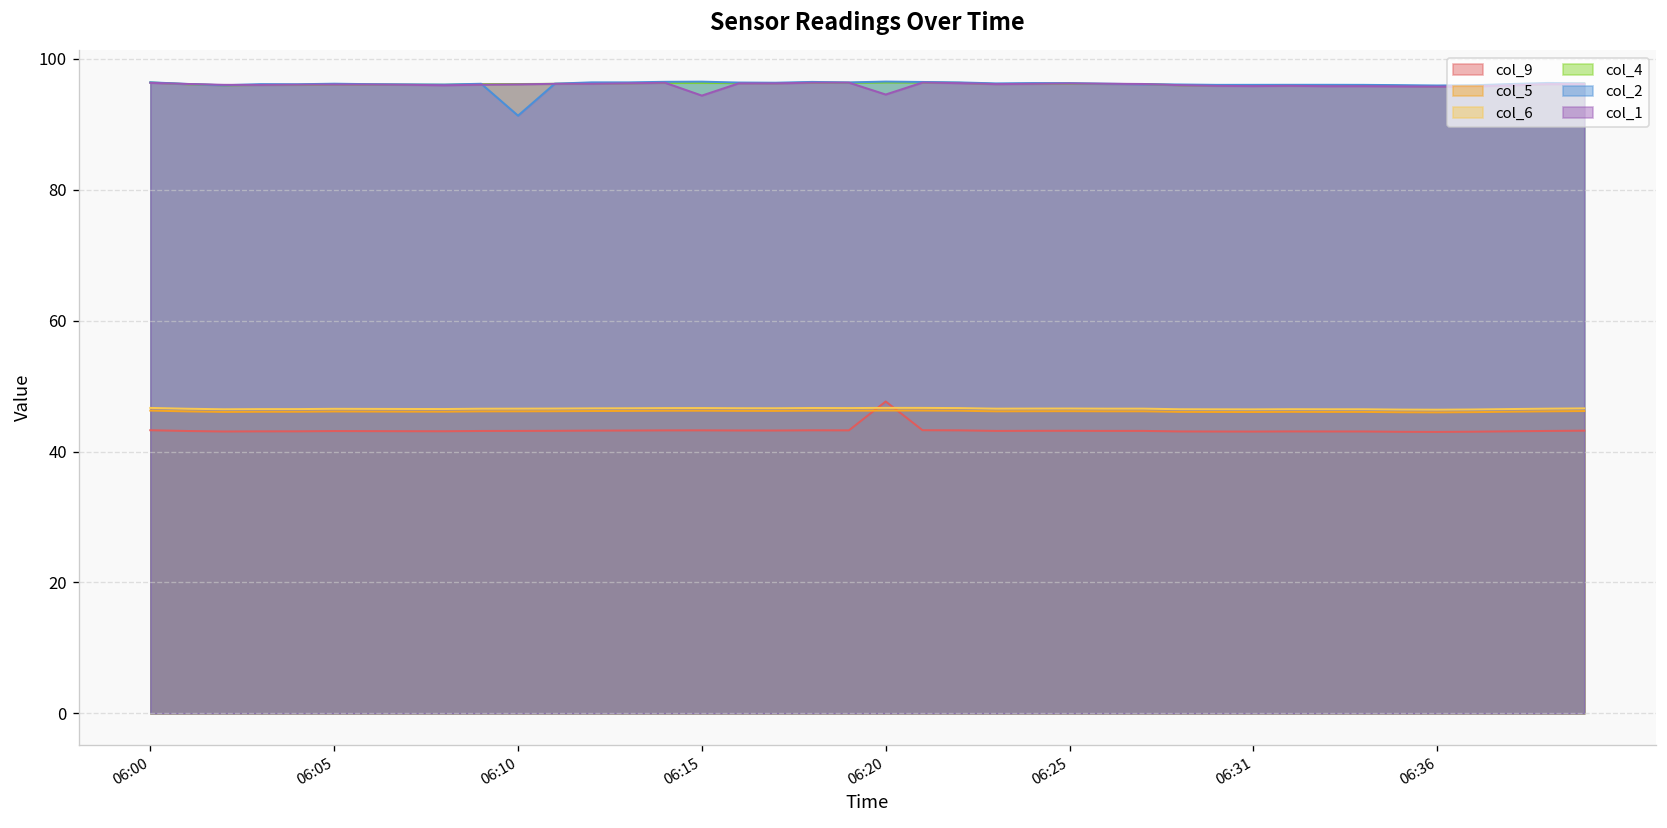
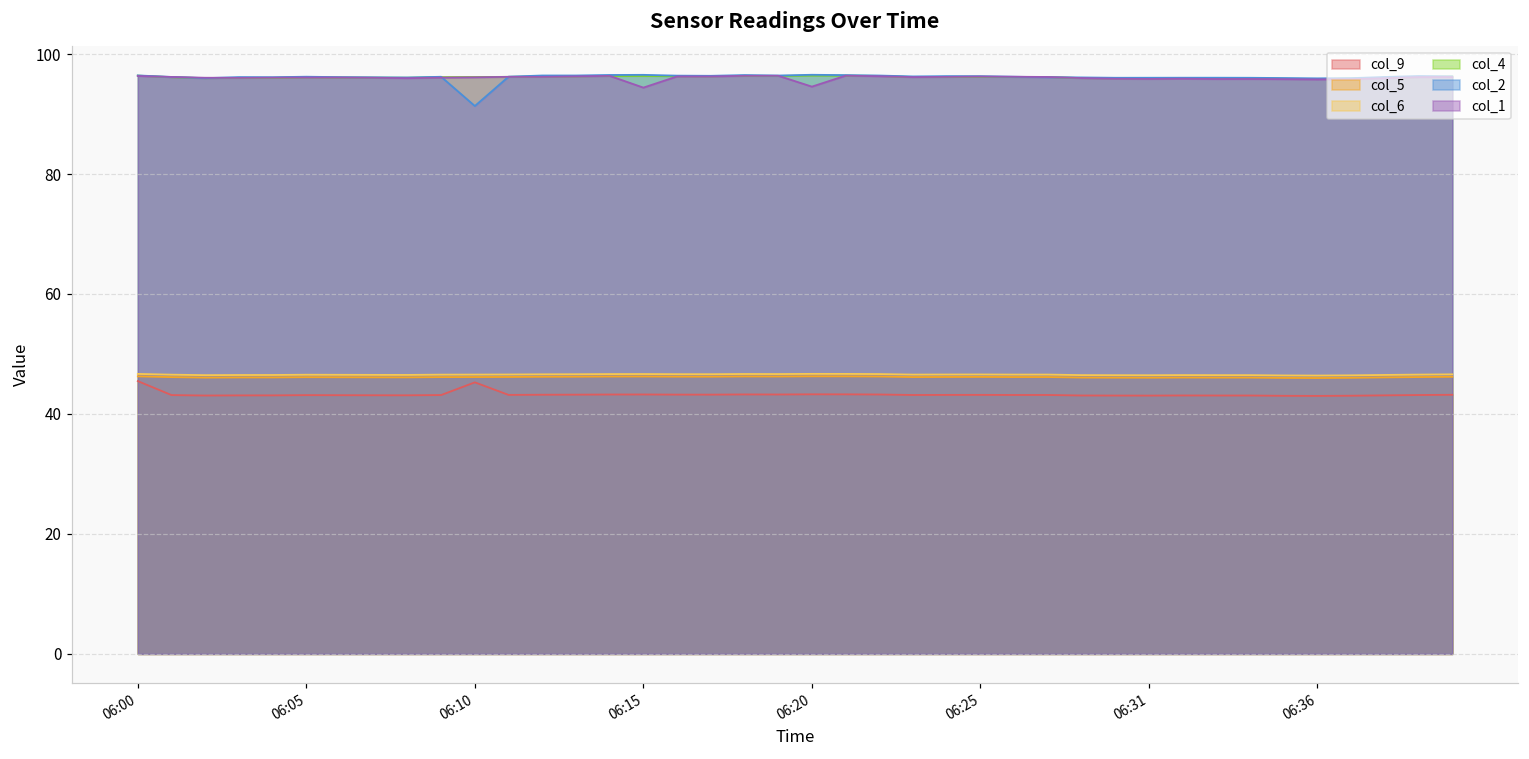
  {
    "col_9": {
-     "06:00": 43,
+     "06:00": 45,
      "06:05": 43,
-     "06:10": 43,
+     "06:10": 45,
      "06:15": 43,
-     "06:20": 48,
+     "06:20": 43,
      "06:25": 43,
      "06:31": 43,
      "06:36": 43
    },
    "col_2": {
      "06:10": 91
    },
    "col_1": {
      "06:15": 94,
      "06:20": 95
    }
  }
